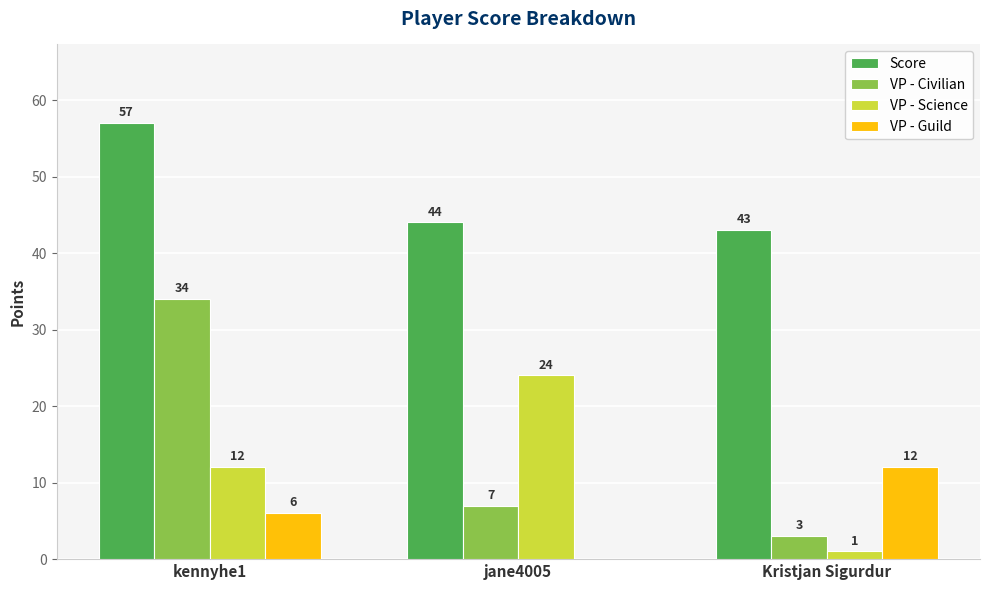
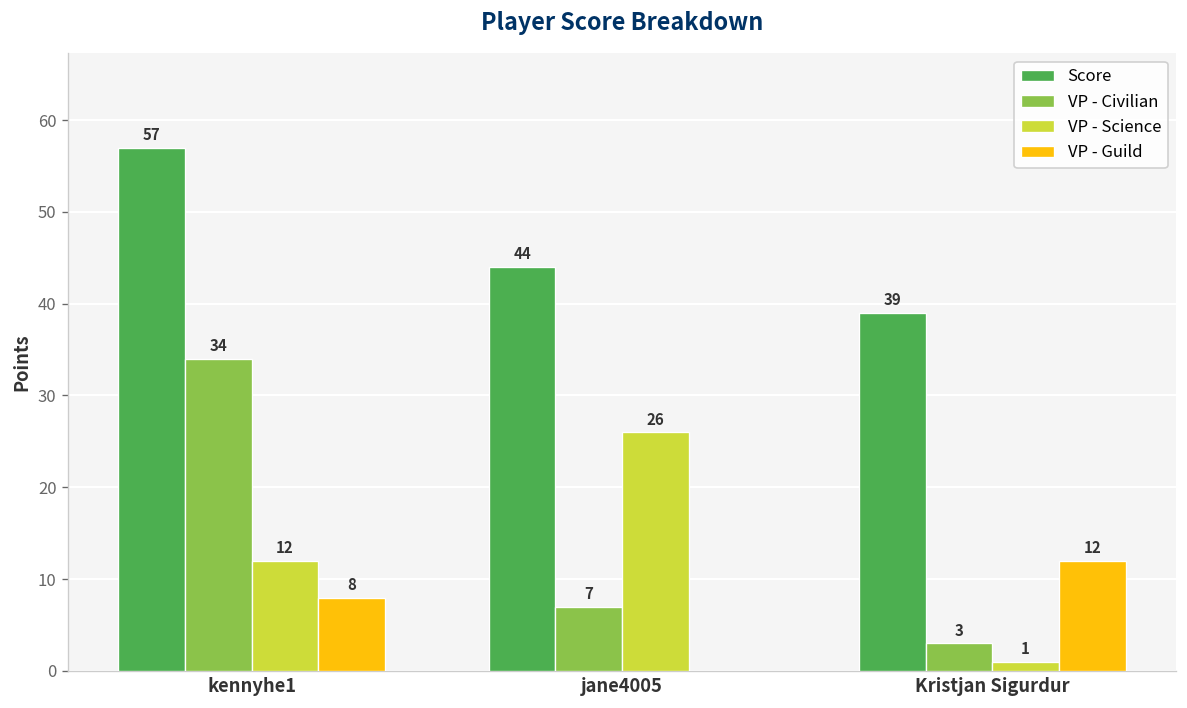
  {
    "Score": {
      "kennyhe1": 57,
      "jane4005": 44,
-     "Kristjan Sigurdur": 43
+     "Kristjan Sigurdur": 39
    },
    "VP - Civilian": {
      "kennyhe1": 34,
      "jane4005": 7,
      "Kristjan Sigurdur": 3
    },
    "VP - Science": {
      "kennyhe1": 12,
-     "jane4005": 24,
+     "jane4005": 26,
      "Kristjan Sigurdur": 1
    },
    "VP - Guild": {
-     "kennyhe1": 6,
+     "kennyhe1": 8,
      "Kristjan Sigurdur": 12
    }
  }
